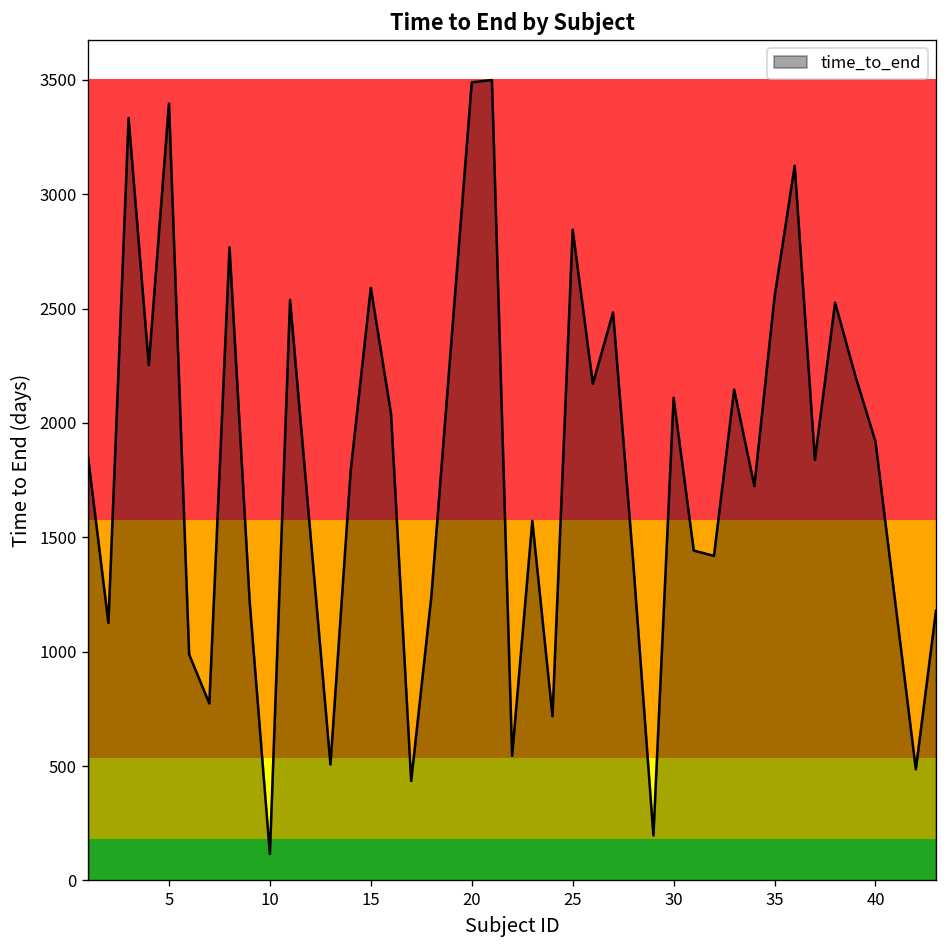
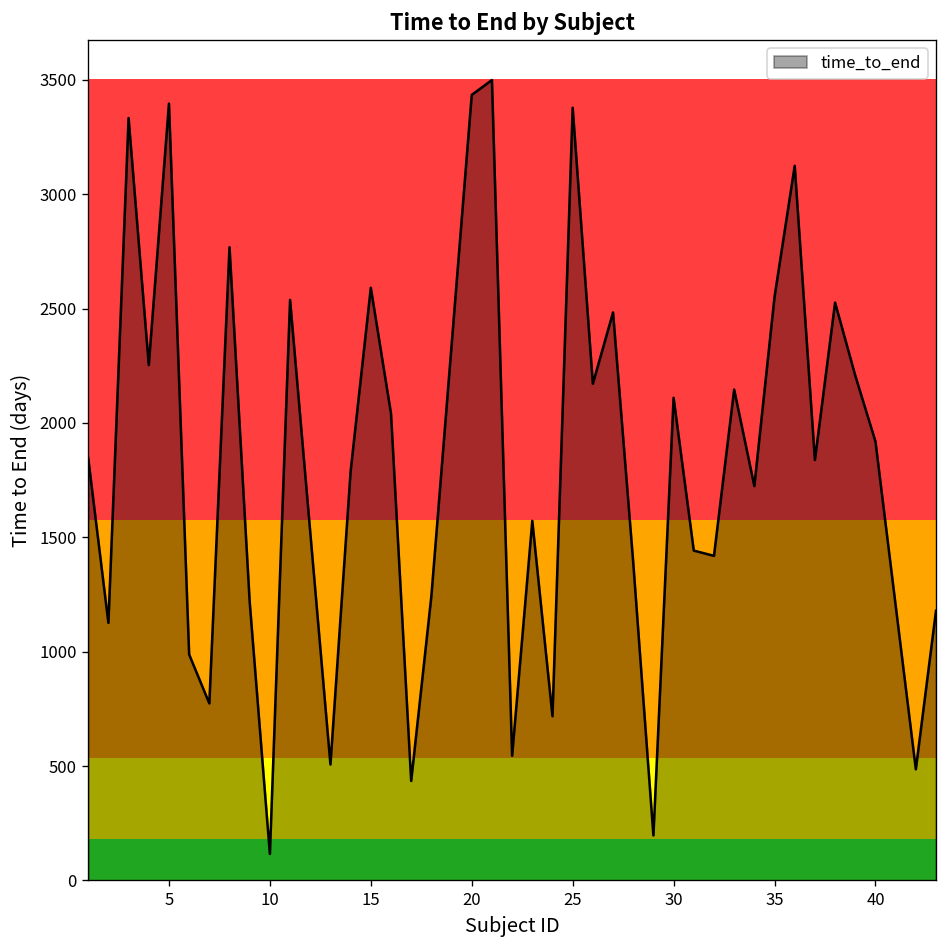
  {
    "5": 3400,
    "10": 120,
    "15": 2590,
-   "20": 3490,
-   "25": 2850,
+   "20": 3430,
+   "25": 3380,
    "30": 2110,
    "35": 2550,
    "40": 1920
  }
